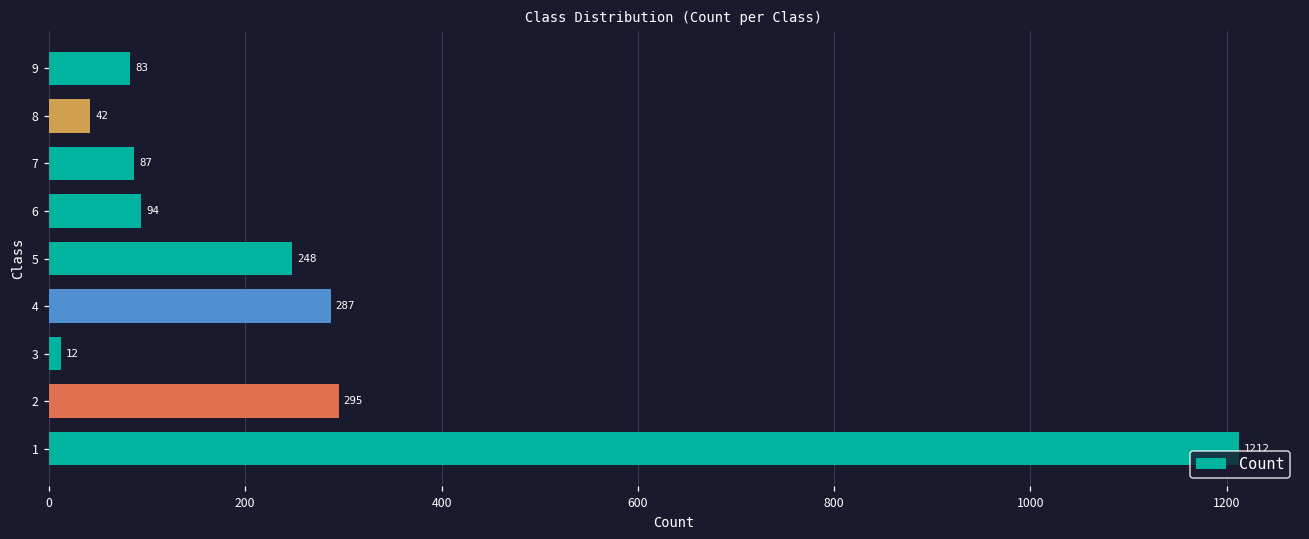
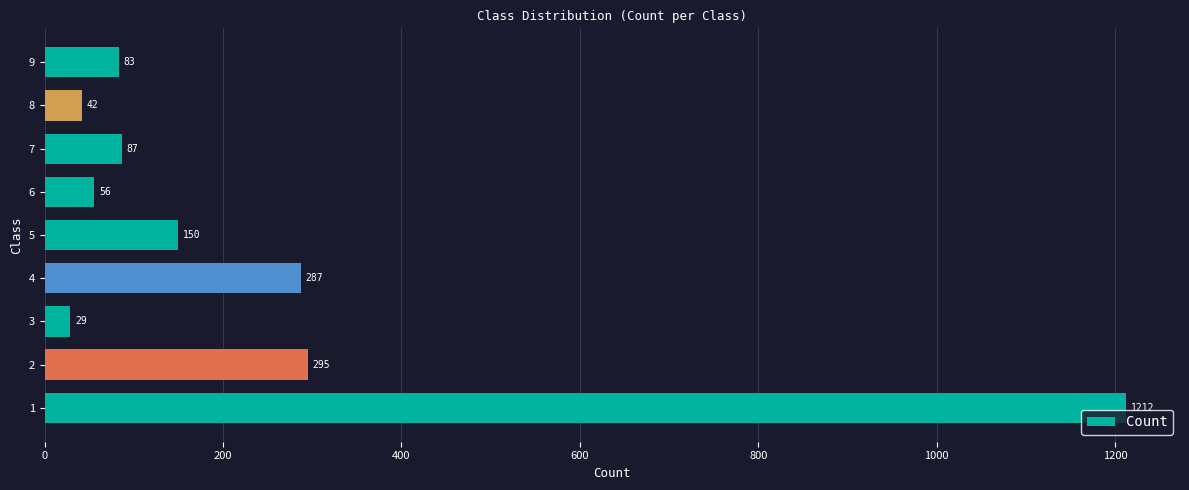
  {
    "9": 83,
    "8": 42,
    "7": 87,
-   "6": 94,
-   "5": 248,
+   "6": 56,
+   "5": 150,
    "4": 287,
-   "3": 12,
+   "3": 29,
    "2": 295
  }
